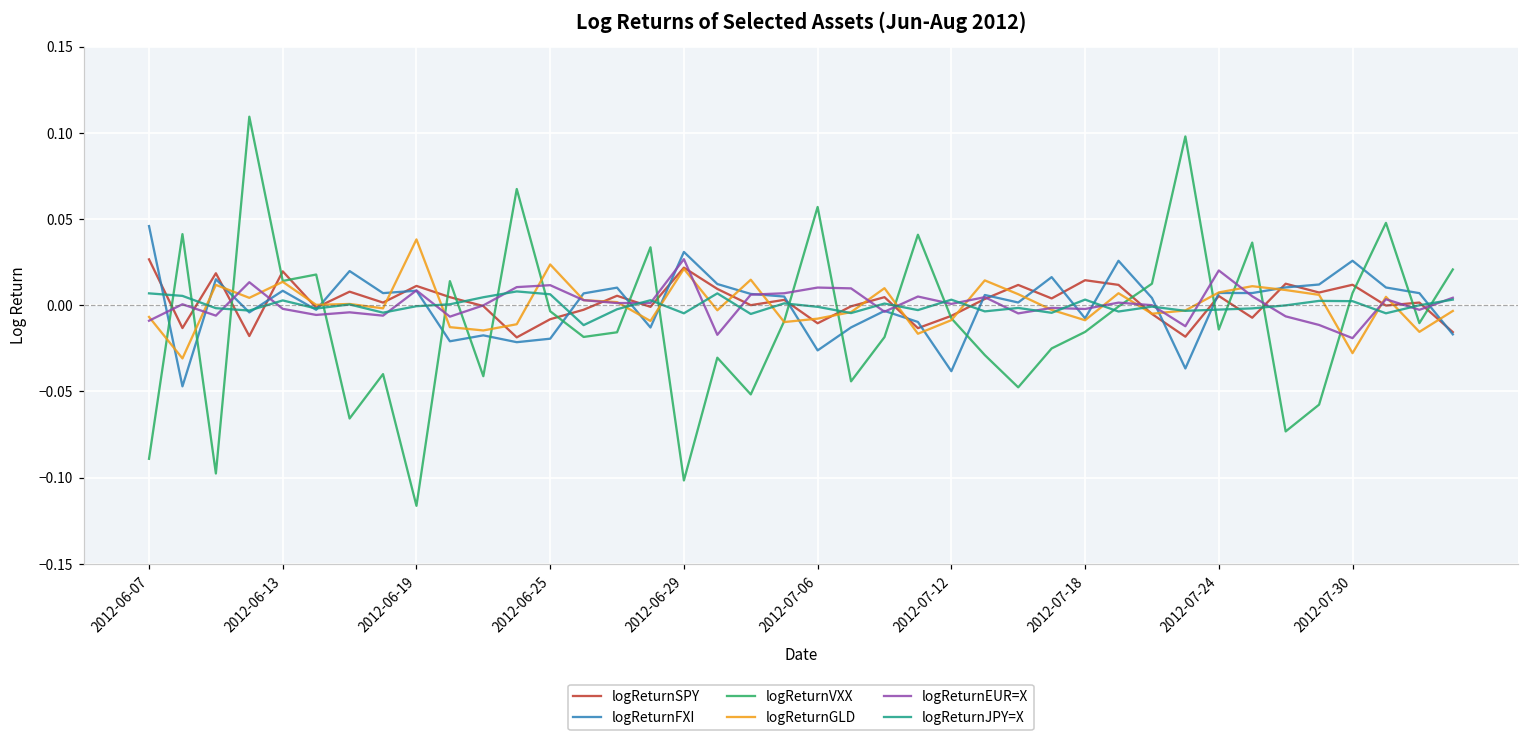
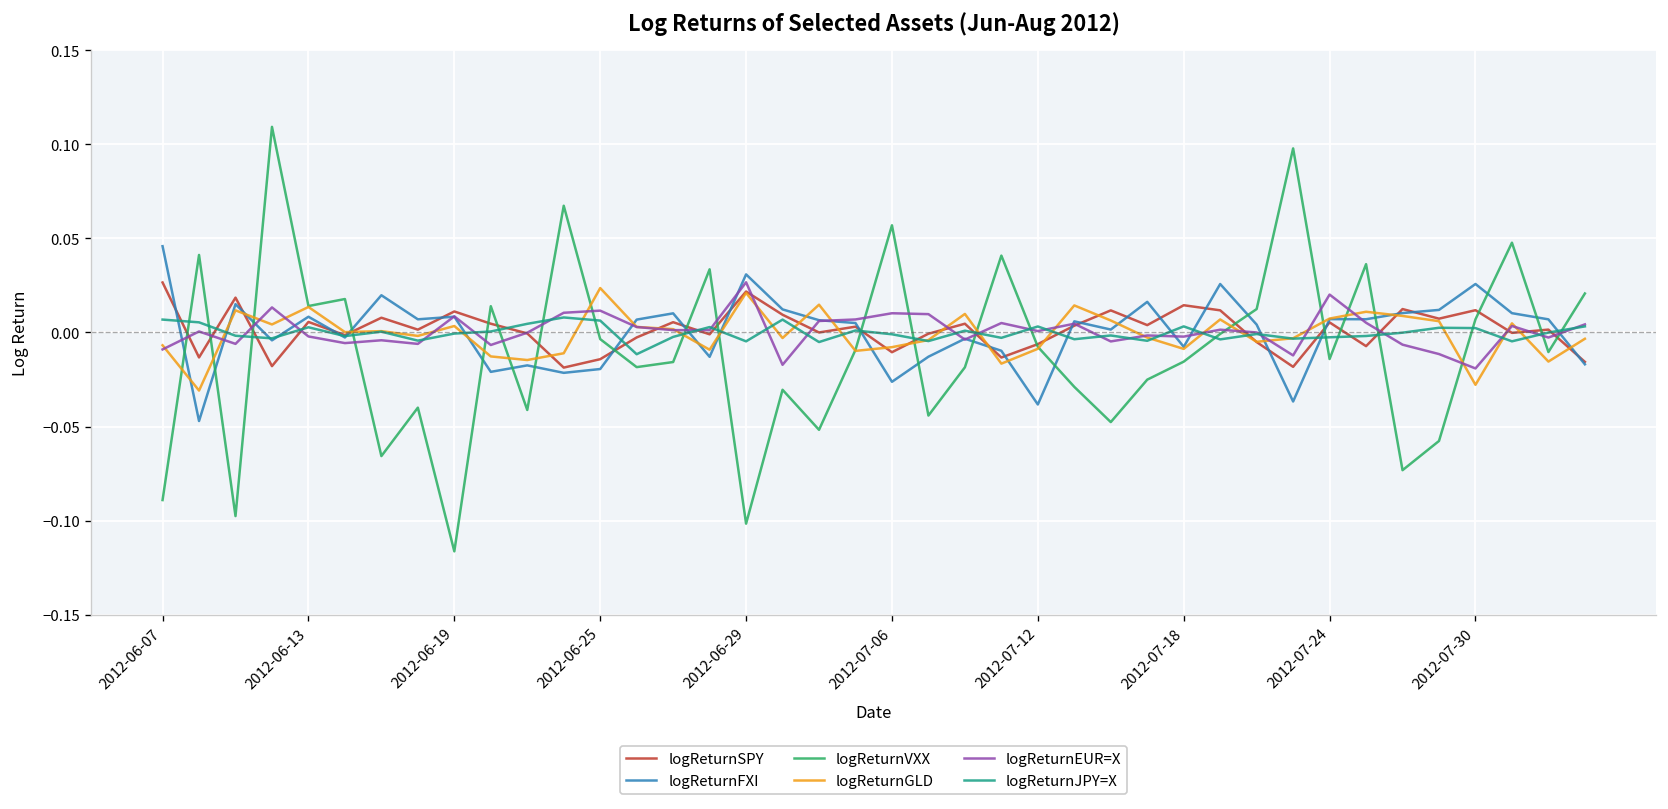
  {
    "logReturnSPY": {
      "2012-06-07": 0.027,
-     "2012-06-13": 0.020,
+     "2012-06-13": 0.006,
      "2012-06-19": 0.011,
-     "2012-06-25": -0.008,
+     "2012-06-25": -0.014,
      "2012-07-06": -0.011,
      "2012-07-18": 0.014,
      "2012-07-24": 0.005,
      "2012-07-30": 0.012
    },
    "logReturnFXI": {
      "2012-06-07": 0.046,
      "2012-06-13": 0.008,
      "2012-06-25": -0.019,
      "2012-06-29": 0.031,
      "2012-07-06": -0.026,
      "2012-07-12": -0.038,
      "2012-07-30": 0.026
    },
    "logReturnGLD": {
      "2012-06-07": -0.007,
-     "2012-06-19": 0.038,
+     "2012-06-19": 0.003,
      "2012-06-25": 0.024,
      "2012-07-06": -0.008,
      "2012-07-30": -0.028
    },
    "logReturnEUR=X": {
      "2012-06-07": -0.009,
      "2012-06-13": -0.002,
      "2012-06-25": 0.012,
      "2012-06-29": 0.027,
      "2012-07-06": 0.010,
      "2012-07-12": 0.001,
      "2012-07-18": -0.002,
      "2012-07-24": 0.020,
      "2012-07-30": -0.019
    }
  }
